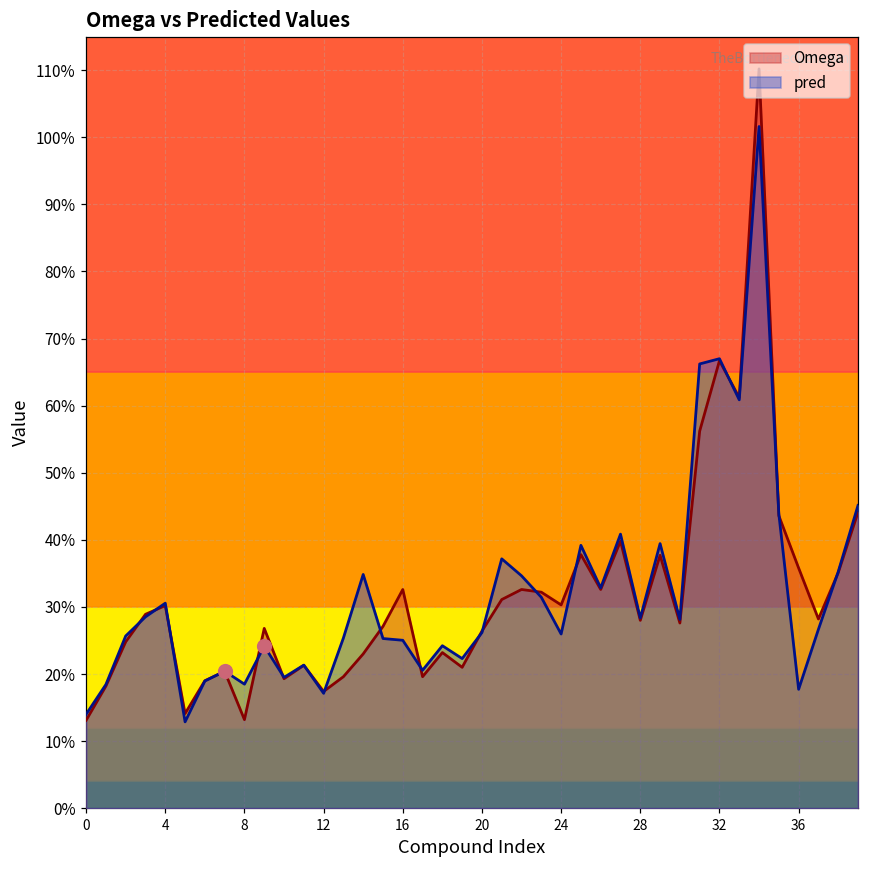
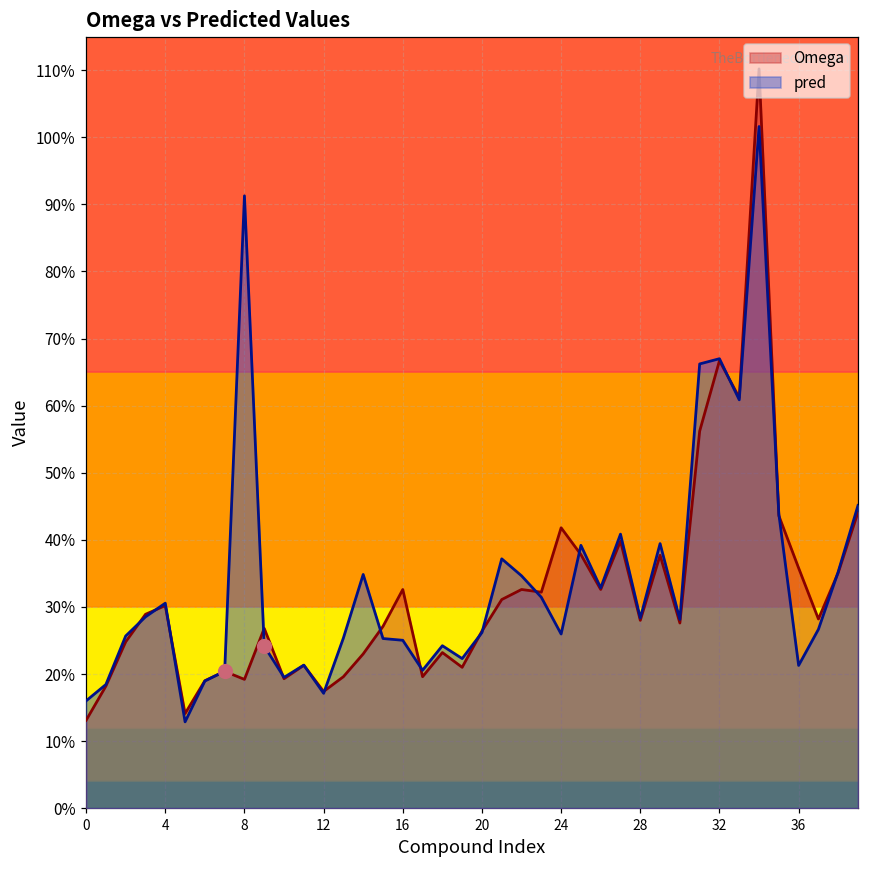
  {
    "Omega": {
      "0": "13%",
-     "8": "13%",
+     "8": "19%",
      "16": "33%",
-     "24": "30%",
+     "24": "42%",
      "36": "36%"
    },
    "pred": {
-     "0": "14%",
-     "8": "18%",
+     "0": "16%",
+     "8": "91%",
      "16": "25%",
      "24": "26%",
-     "36": "18%"
+     "36": "21%"
    }
  }
